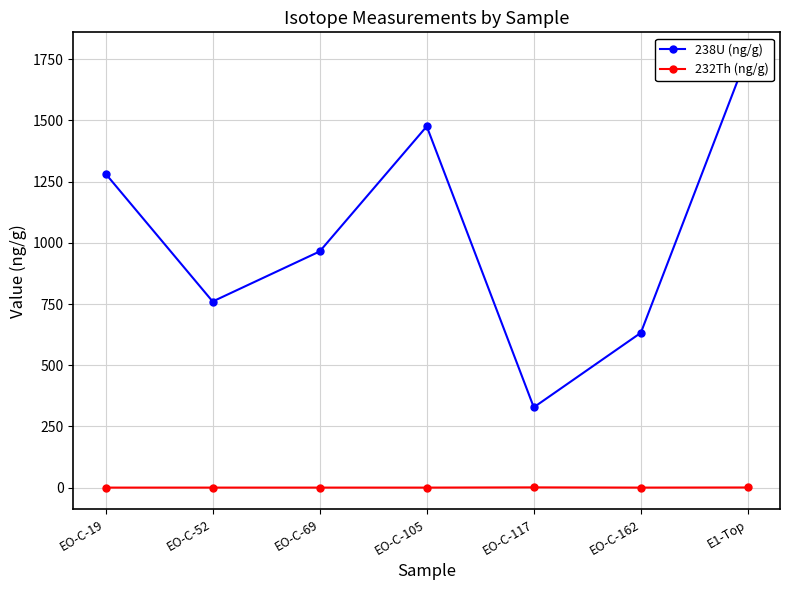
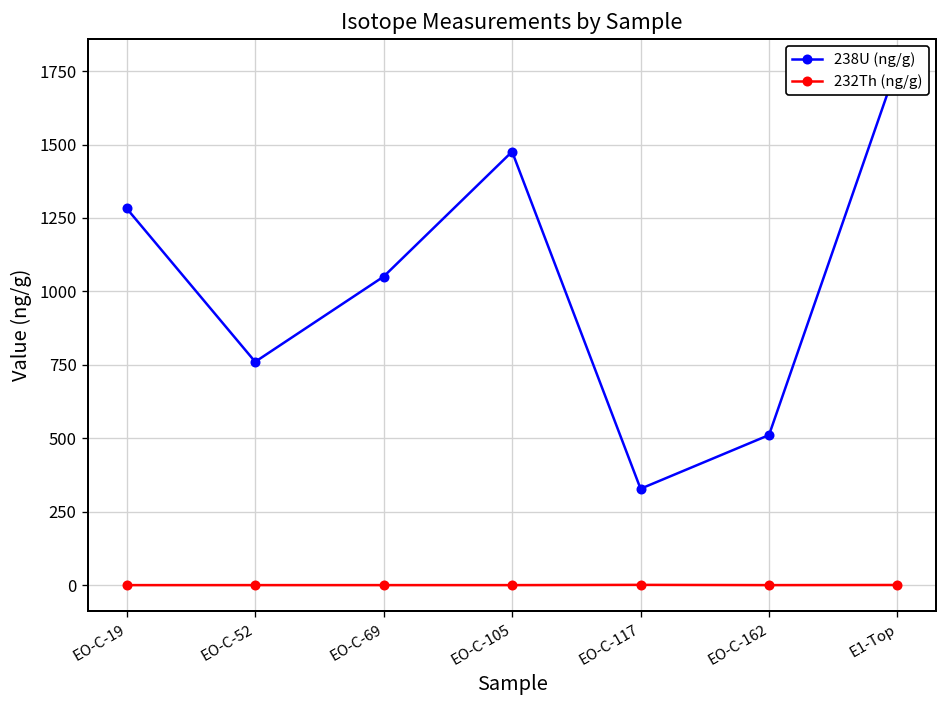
  {
    "238U (ng/g)": {
      "EO-C-19": 1280,
      "EO-C-52": 760,
-     "EO-C-69": 960,
+     "EO-C-69": 1050,
      "EO-C-105": 1480,
      "EO-C-117": 330,
-     "EO-C-162": 630
+     "EO-C-162": 510
    },
    "232Th (ng/g)": {
      "EO-C-19": 0,
      "EO-C-52": 0,
      "EO-C-69": 0,
      "EO-C-105": 0,
      "EO-C-117": 0,
      "EO-C-162": 0,
      "E1-Top": 0
    }
  }
